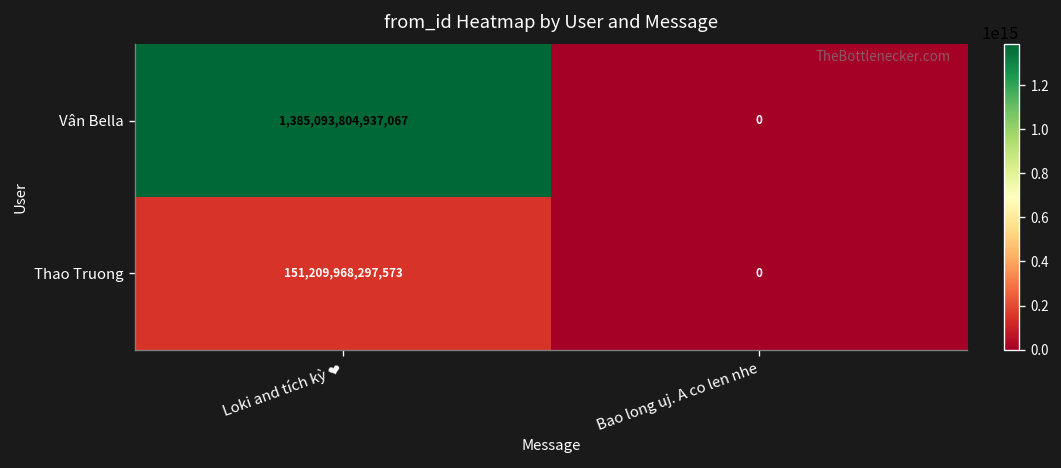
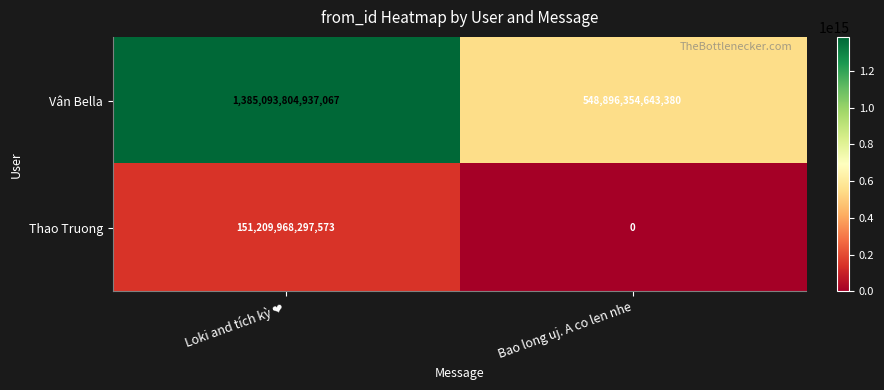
  {
    "Vân Bella": {
      "Loki and tích kỳ ❤": "1,385,093,804,937,067",
-     "Bao long uj. A co len nhe": "0"
+     "Bao long uj. A co len nhe": "548,896,354,643,380"
    },
    "Thao Truong": {
      "Loki and tích kỳ ❤": "151,209,968,297,573",
      "Bao long uj. A co len nhe": "0"
    }
  }
